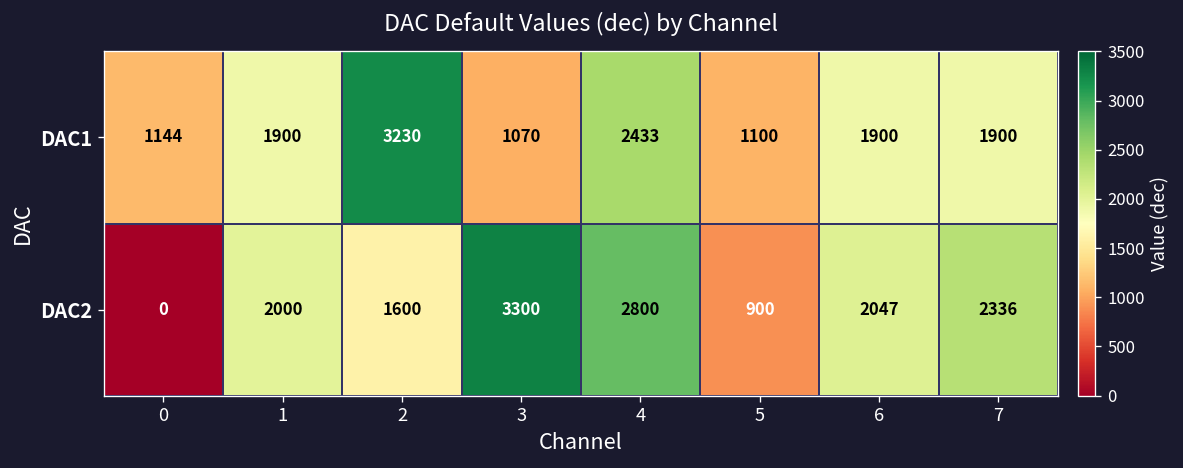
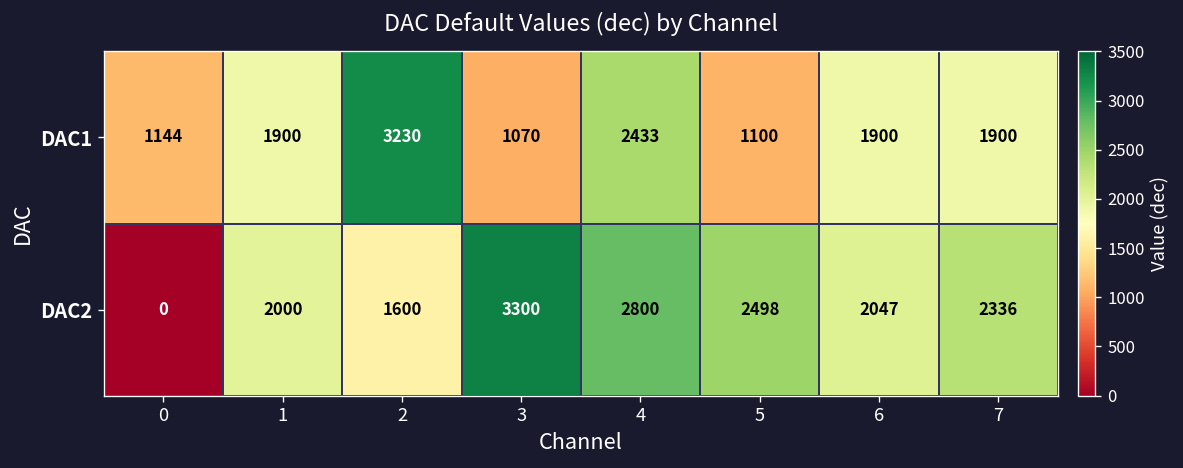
  {
    "DAC1": {
      "0": 1144,
      "1": 1900,
      "2": 3230,
      "3": 1070,
      "4": 2433,
      "5": 1100,
      "6": 1900,
      "7": 1900
    },
    "DAC2": {
      "0": 0,
      "1": 2000,
      "2": 1600,
      "3": 3300,
      "4": 2800,
-     "5": 900,
+     "5": 2498,
      "6": 2047,
      "7": 2336
    }
  }
